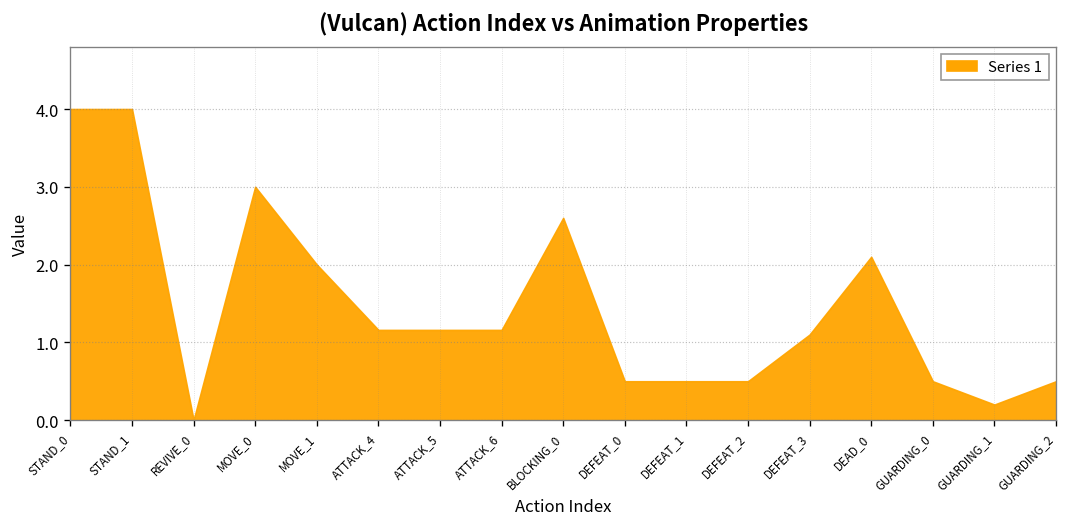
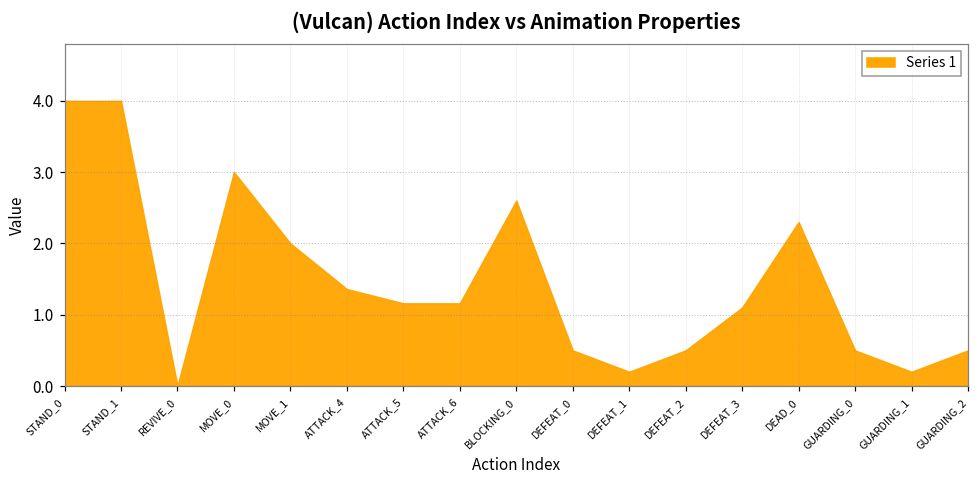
  {
    "STAND_0": 4.0,
    "STAND_1": 4.0,
    "REVIVE_0": 0.0,
    "MOVE_0": 3.0,
    "MOVE_1": 2.0,
-   "ATTACK_4": 1.2,
+   "ATTACK_4": 1.4,
    "ATTACK_5": 1.2,
    "ATTACK_6": 1.2,
    "BLOCKING_0": 2.6,
    "DEFEAT_0": 0.5,
-   "DEFEAT_1": 0.5,
+   "DEFEAT_1": 0.2,
    "DEFEAT_2": 0.5,
    "DEFEAT_3": 1.1,
-   "DEAD_0": 2.1,
+   "DEAD_0": 2.3,
    "GUARDING_0": 0.5,
    "GUARDING_1": 0.2,
    "GUARDING_2": 0.5
  }
